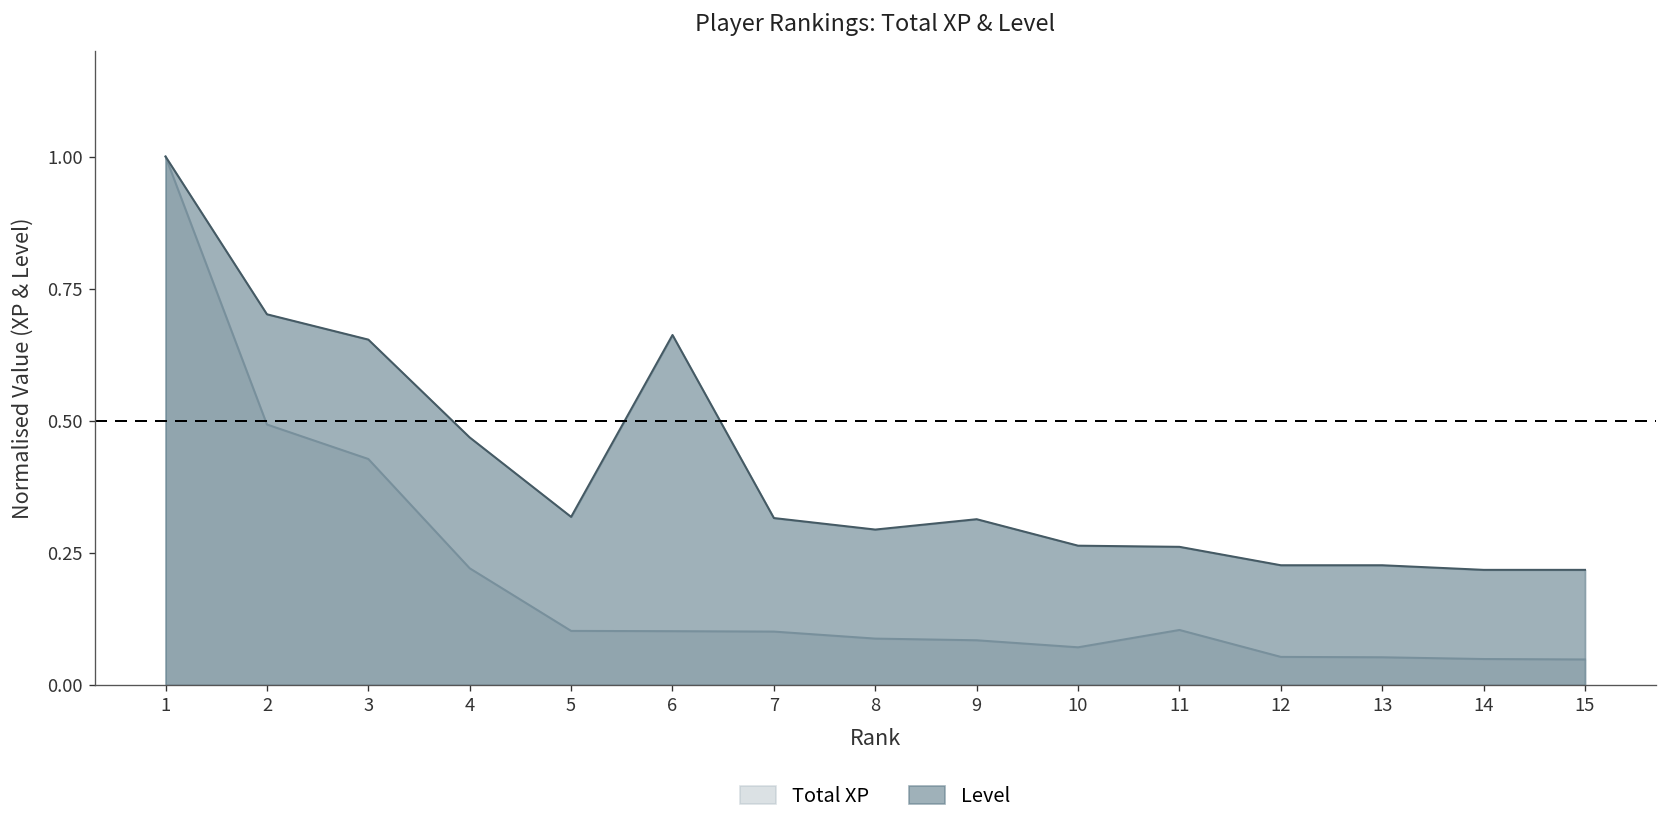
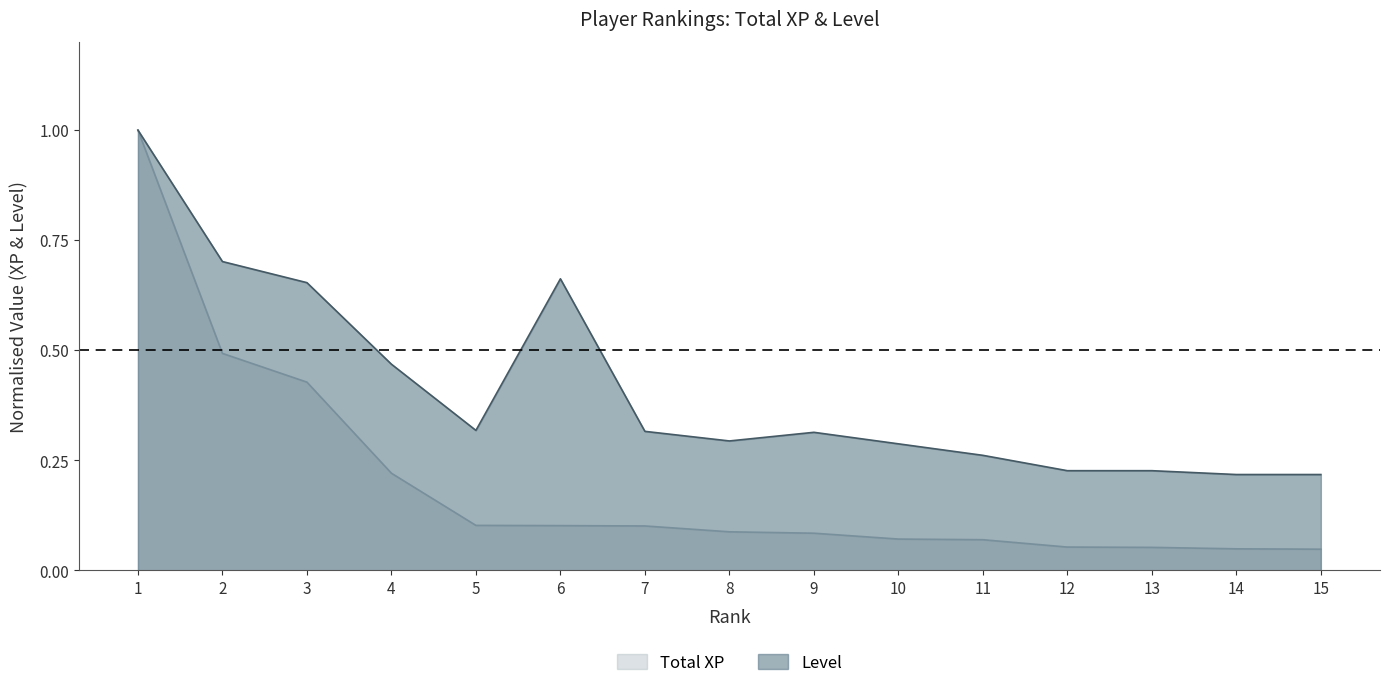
  {
    "Total XP": {
      "2": 0.49,
      "3": 0.43,
      "4": 0.22,
      "5": 0.10,
      "6": 0.10,
      "7": 0.10,
      "8": 0.09,
      "9": 0.08,
      "10": 0.07,
-     "11": 0.10,
+     "11": 0.07,
      "12": 0.05,
      "13": 0.05,
      "14": 0.05,
      "15": 0.05
    },
    "Level": {
      "2": 0.70,
      "3": 0.65,
      "4": 0.47,
      "5": 0.32,
      "6": 0.66,
      "7": 0.32,
      "8": 0.29,
      "9": 0.31,
-     "10": 0.26,
+     "10": 0.29,
      "11": 0.26,
      "12": 0.23,
      "13": 0.23,
      "14": 0.22,
      "15": 0.22
    }
  }
